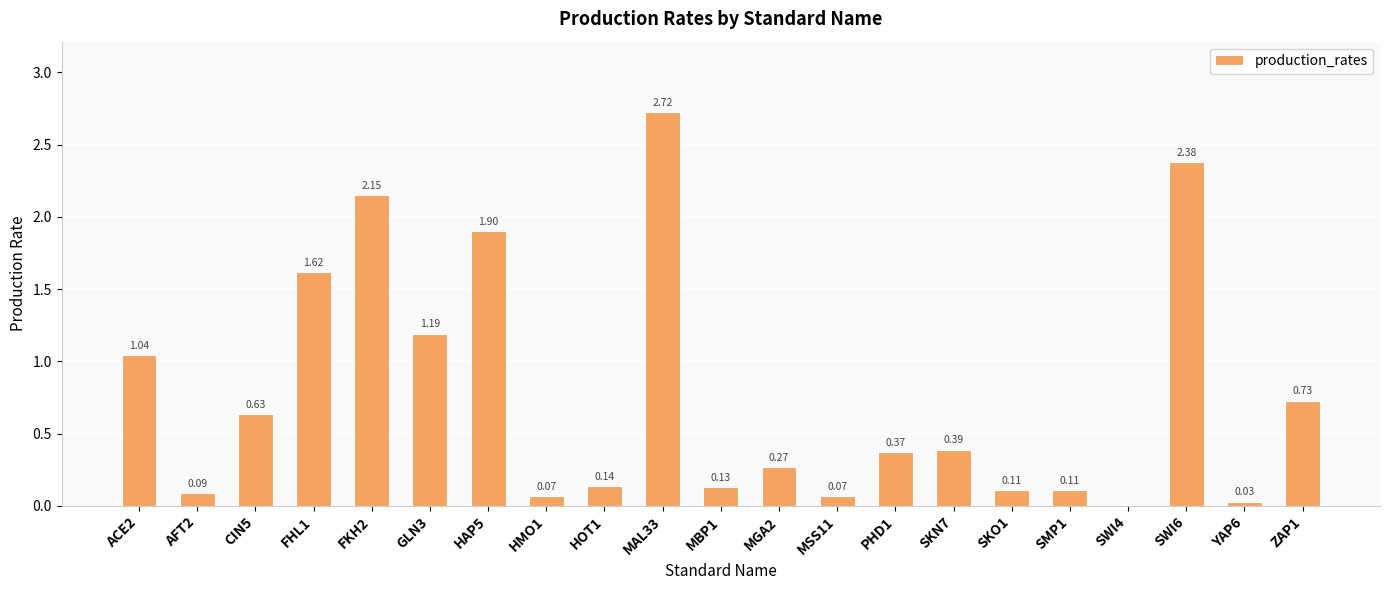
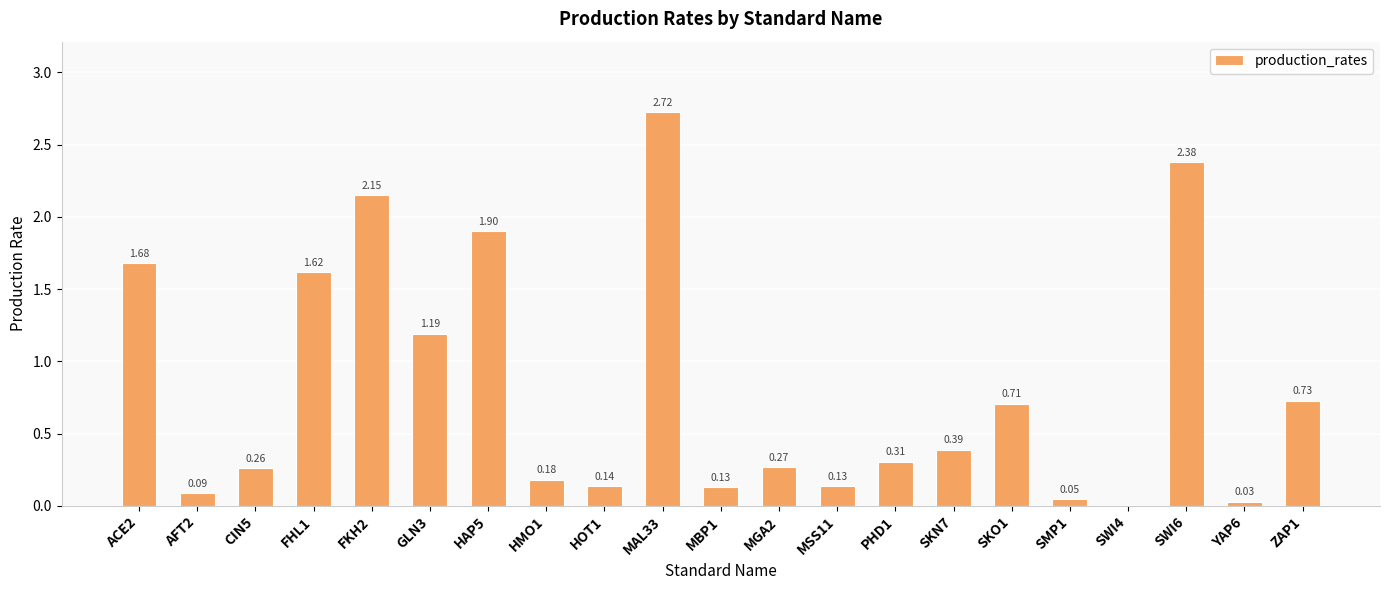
  {
-   "ACE2": 1.04,
+   "ACE2": 1.68,
    "AFT2": 0.09,
-   "CIN5": 0.63,
+   "CIN5": 0.26,
    "FHL1": 1.62,
    "FKH2": 2.15,
    "GLN3": 1.19,
    "HAP5": 1.90,
-   "HMO1": 0.07,
+   "HMO1": 0.18,
    "HOT1": 0.14,
    "MAL33": 2.72,
    "MBP1": 0.13,
    "MGA2": 0.27,
-   "MSS11": 0.07,
-   "PHD1": 0.37,
+   "MSS11": 0.13,
+   "PHD1": 0.31,
    "SKN7": 0.39,
-   "SKO1": 0.11,
-   "SMP1": 0.11,
+   "SKO1": 0.71,
+   "SMP1": 0.05,
    "SWI6": 2.38,
    "YAP6": 0.03,
    "ZAP1": 0.73
  }
